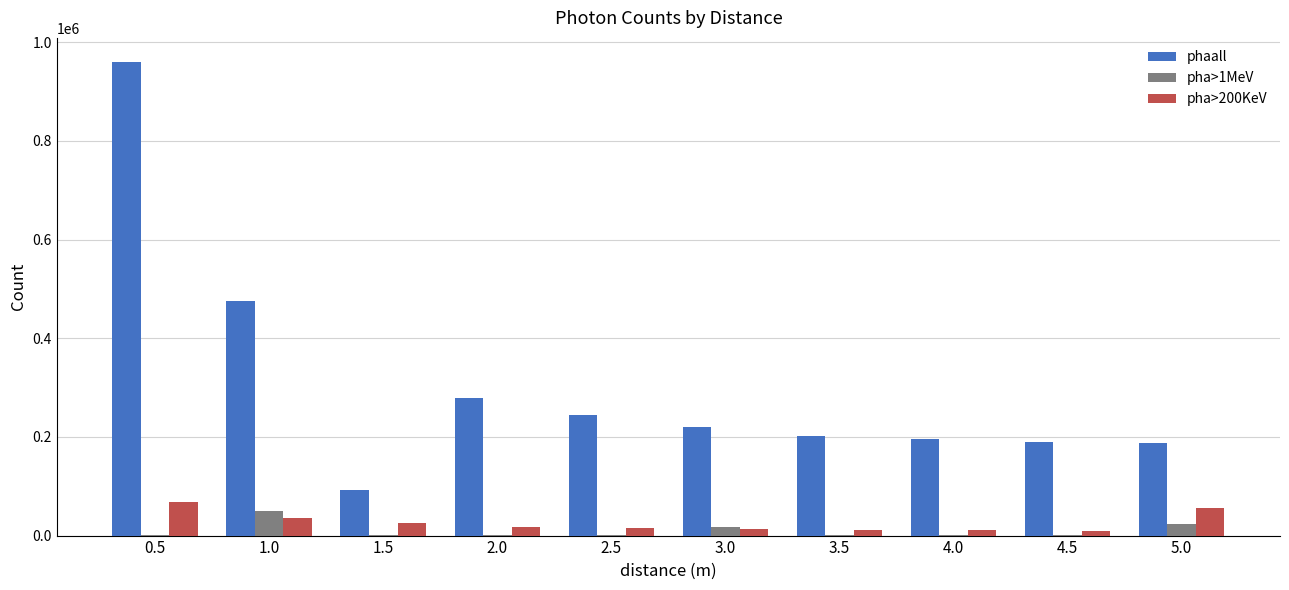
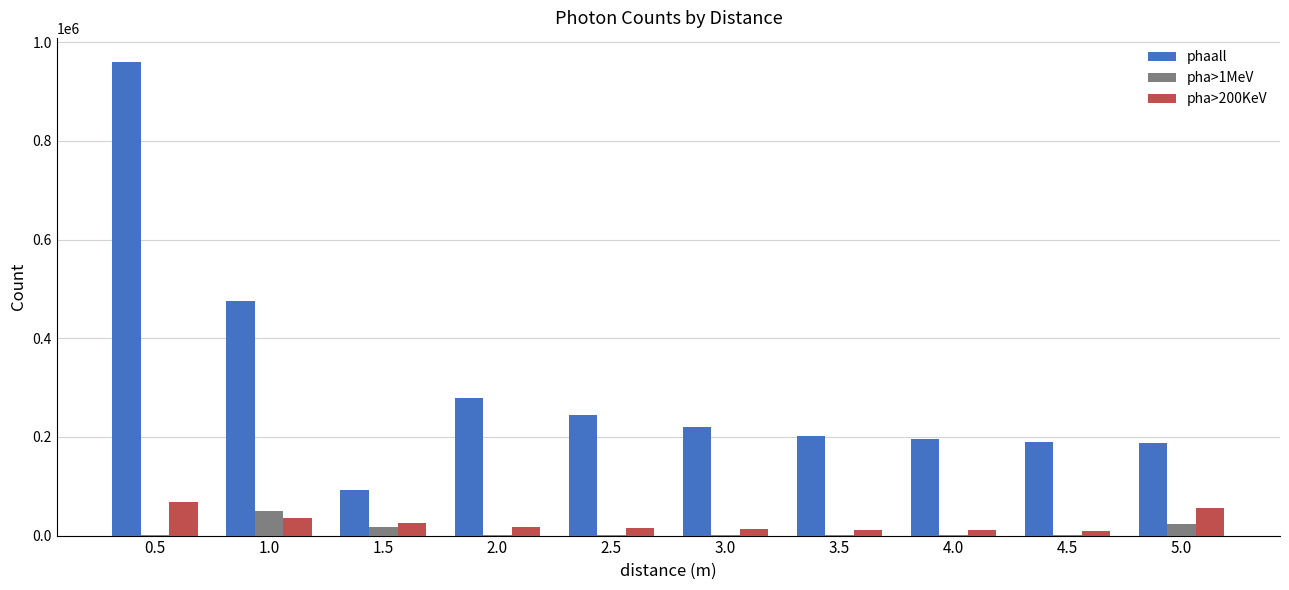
  {
    "phaall": {
      "0.5": 960000,
      "1.0": 470000,
      "1.5": 90000,
      "2.0": 280000,
      "2.5": 250000,
      "3.0": 220000,
      "3.5": 200000,
      "4.0": 200000,
      "4.5": 190000,
      "5.0": 190000
    },
    "pha>1MeV": {
      "1.0": 50000,
-     "1.5": 0,
-     "3.0": 20000,
+     "1.5": 20000,
+     "3.0": 0,
      "5.0": 20000
    },
    "pha>200KeV": {
      "0.5": 70000,
      "1.0": 40000,
      "1.5": 20000,
      "2.0": 20000,
      "2.5": 10000,
      "3.0": 10000,
      "3.5": 10000,
      "4.0": 10000,
      "4.5": 10000,
      "5.0": 60000
    }
  }
